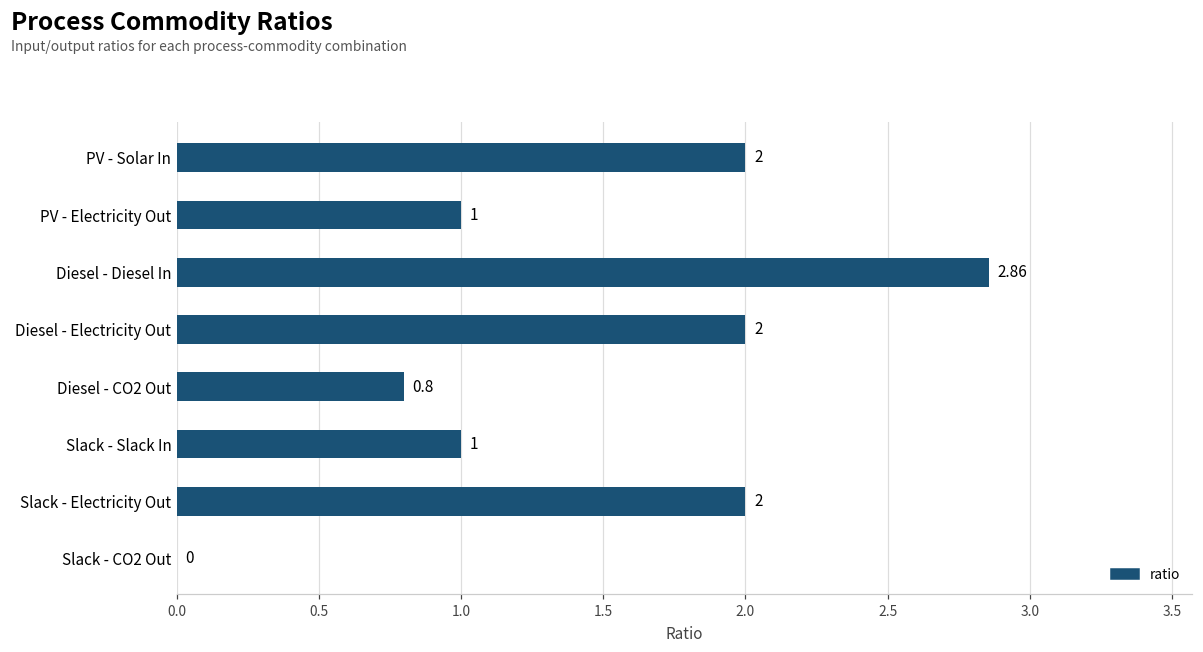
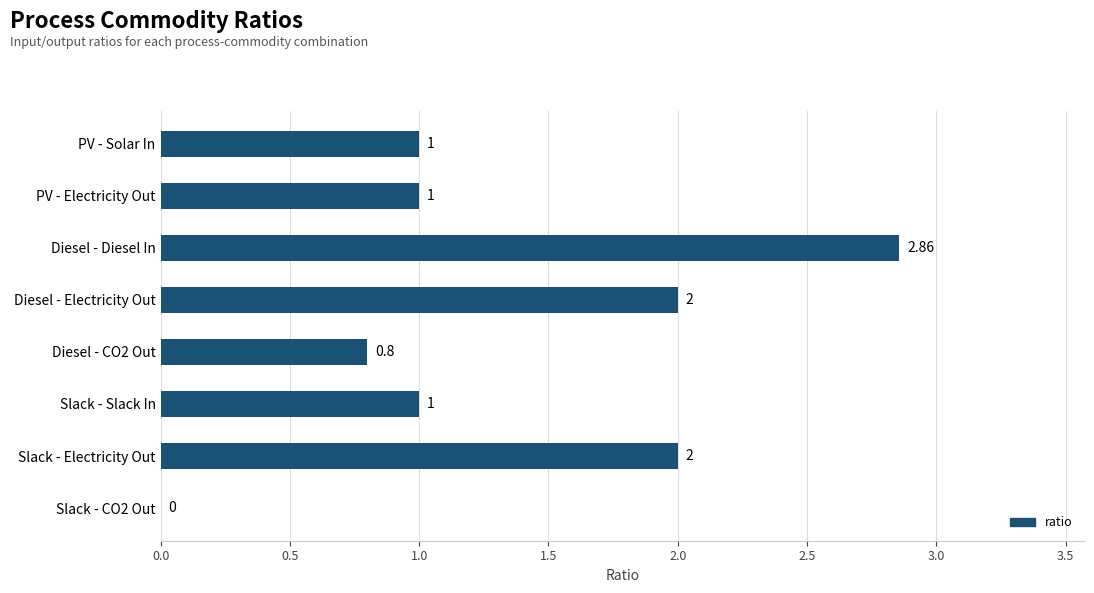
  {
-   "PV - Solar In": 2,
+   "PV - Solar In": 1,
    "PV - Electricity Out": 1,
    "Diesel - Diesel In": 2.86,
    "Diesel - Electricity Out": 2,
    "Diesel - CO2 Out": 0.8,
    "Slack - Slack In": 1,
    "Slack - Electricity Out": 2,
    "Slack - CO2 Out": 0
  }
